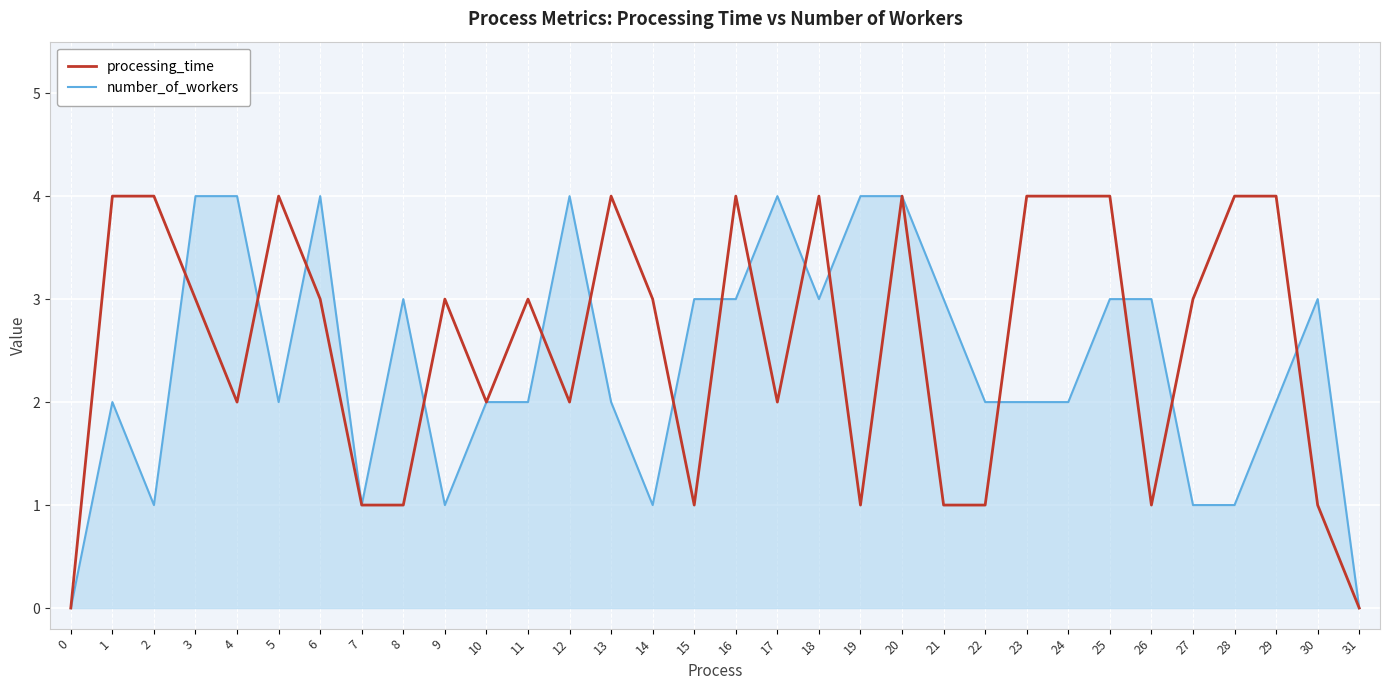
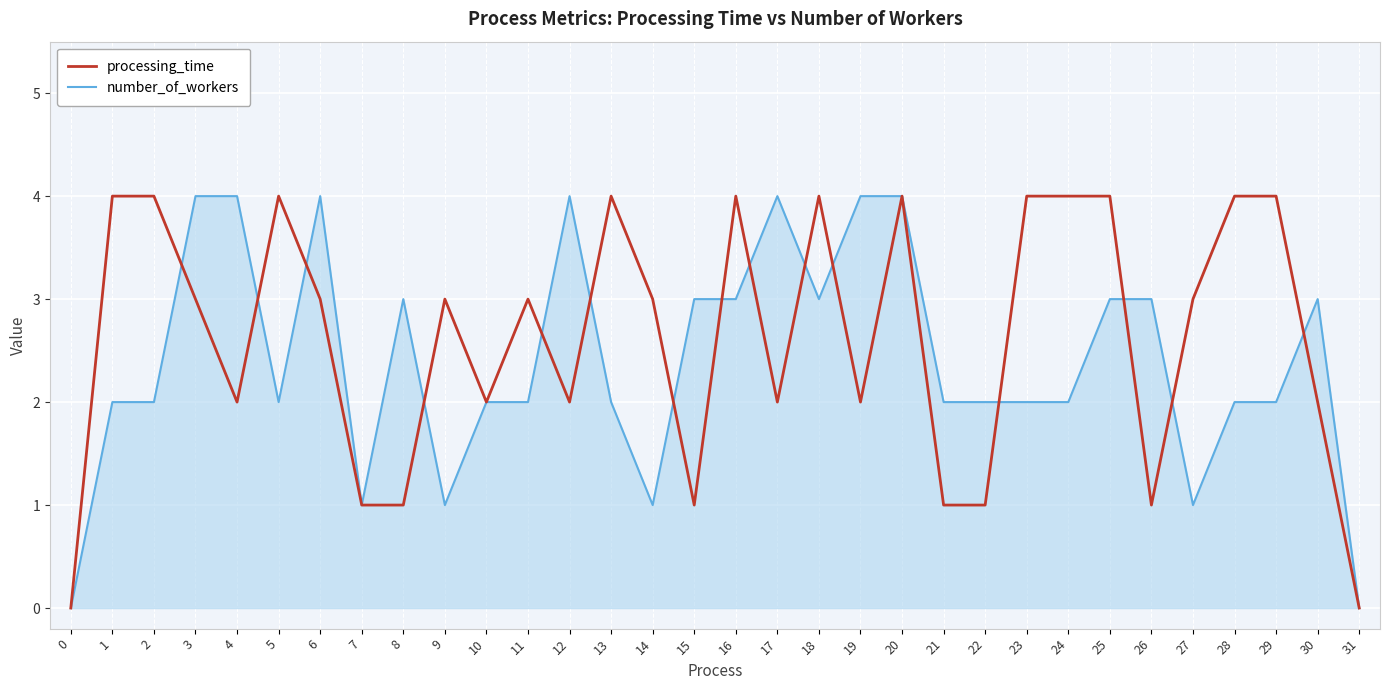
  {
    "processing_time": {
      "1": 4,
      "2": 4,
      "3": 3,
      "4": 2,
      "5": 4,
      "6": 3,
      "8": 1,
      "9": 3,
      "11": 3,
      "12": 2,
      "13": 4,
      "14": 3,
      "15": 1,
      "16": 4,
      "17": 2,
      "18": 4,
-     "19": 1,
+     "19": 2,
      "21": 1,
      "22": 1,
      "23": 4,
      "24": 4,
      "25": 4,
      "26": 1,
      "27": 3,
      "28": 4,
      "29": 4,
-     "30": 1
+     "30": 2
    },
    "number_of_workers": {
      "1": 2,
-     "2": 1,
+     "2": 2,
      "3": 4,
      "4": 4,
      "5": 2,
      "6": 4,
      "8": 3,
      "9": 1,
      "11": 2,
      "12": 4,
      "13": 2,
      "14": 1,
      "15": 3,
      "16": 3,
      "17": 4,
      "18": 3,
      "19": 4,
-     "21": 3,
+     "21": 2,
      "22": 2,
      "23": 2,
      "24": 2,
      "25": 3,
      "26": 3,
      "27": 1,
-     "28": 1,
+     "28": 2,
      "29": 2,
      "30": 3
    }
  }
